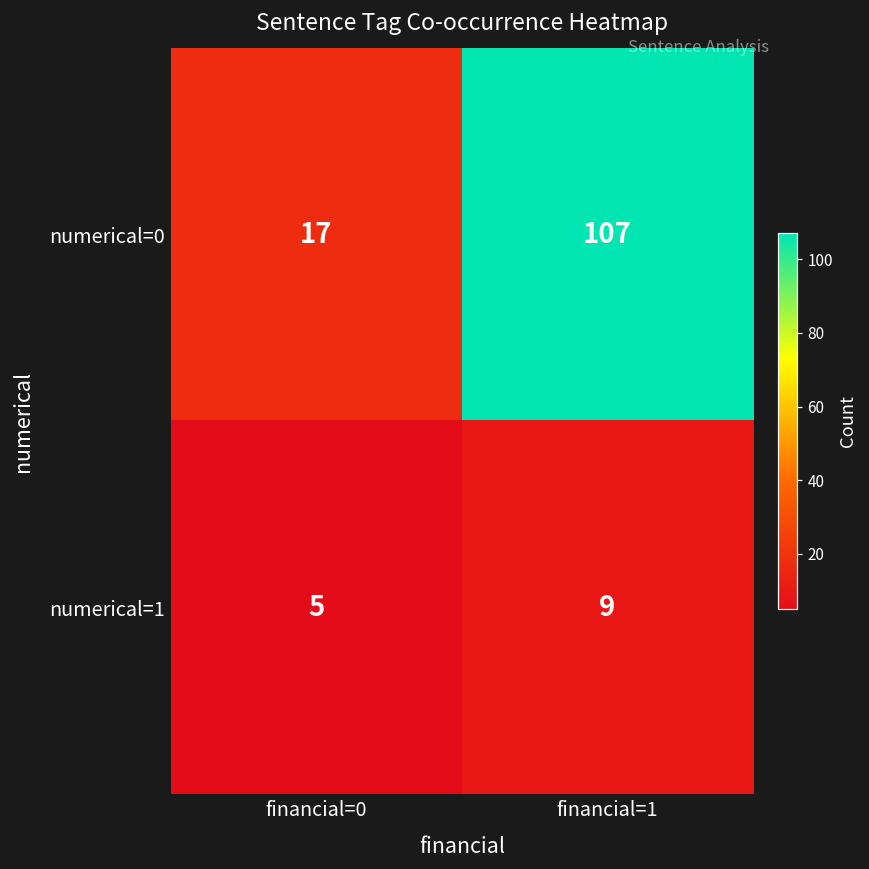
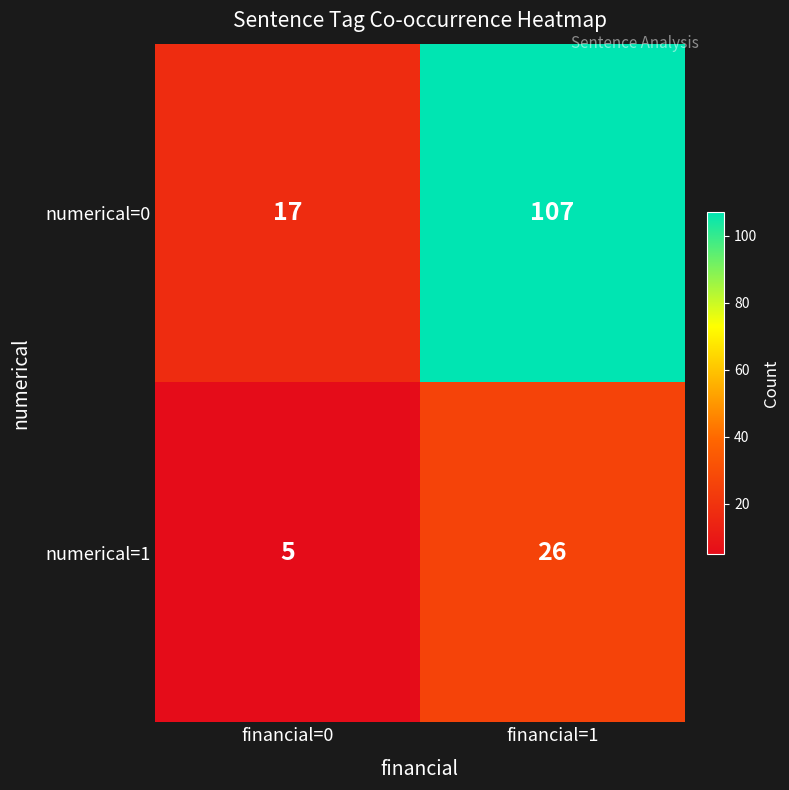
  {
    "numerical=0": {
      "financial=0": 17,
      "financial=1": 107
    },
    "numerical=1": {
      "financial=0": 5,
-     "financial=1": 9
+     "financial=1": 26
    }
  }
